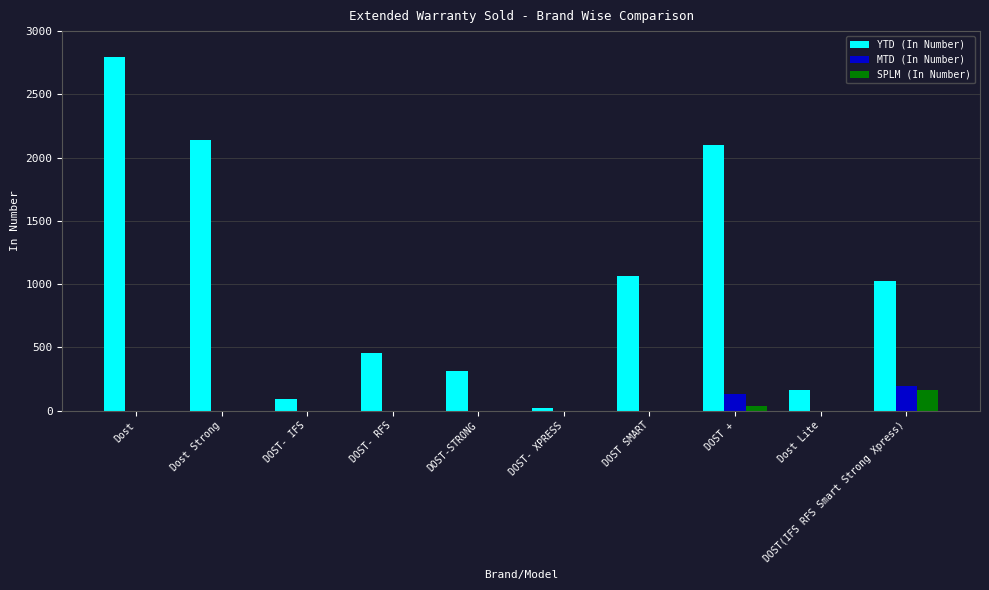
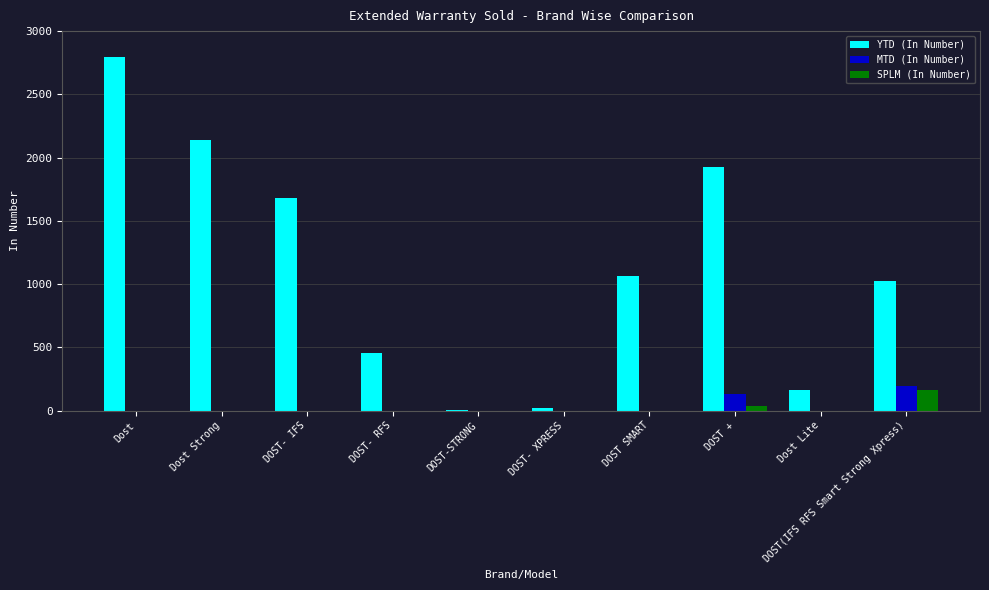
  {
    "YTD (In Number)": {
      "Dost": 2800,
      "Dost Strong": 2140,
-     "DOST- IFS": 90,
+     "DOST- IFS": 1680,
      "DOST- RFS": 460,
-     "DOST-STRONG": 310,
+     "DOST-STRONG": 10,
      "DOST SMART": 1070,
-     "DOST +": 2100,
+     "DOST +": 1930,
      "Dost Lite": 160,
      "DOST(IFS RFS Smart Strong Xpress)": 1020
    },
    "MTD (In Number)": {
      "Dost": 0,
      "Dost Strong": 0,
      "DOST- IFS": 0,
      "DOST- RFS": 0,
      "DOST-STRONG": 0,
      "DOST- XPRESS": 0,
      "DOST SMART": 0,
      "DOST +": 130,
      "Dost Lite": 0,
      "DOST(IFS RFS Smart Strong Xpress)": 200
    },
    "SPLM (In Number)": {
      "Dost": 0,
      "Dost Strong": 0,
      "DOST- IFS": 0,
      "DOST- RFS": 0,
      "DOST-STRONG": 0,
      "DOST- XPRESS": 0,
      "DOST SMART": 0,
      "DOST +": 30,
      "Dost Lite": 0,
      "DOST(IFS RFS Smart Strong Xpress)": 160
    }
  }
